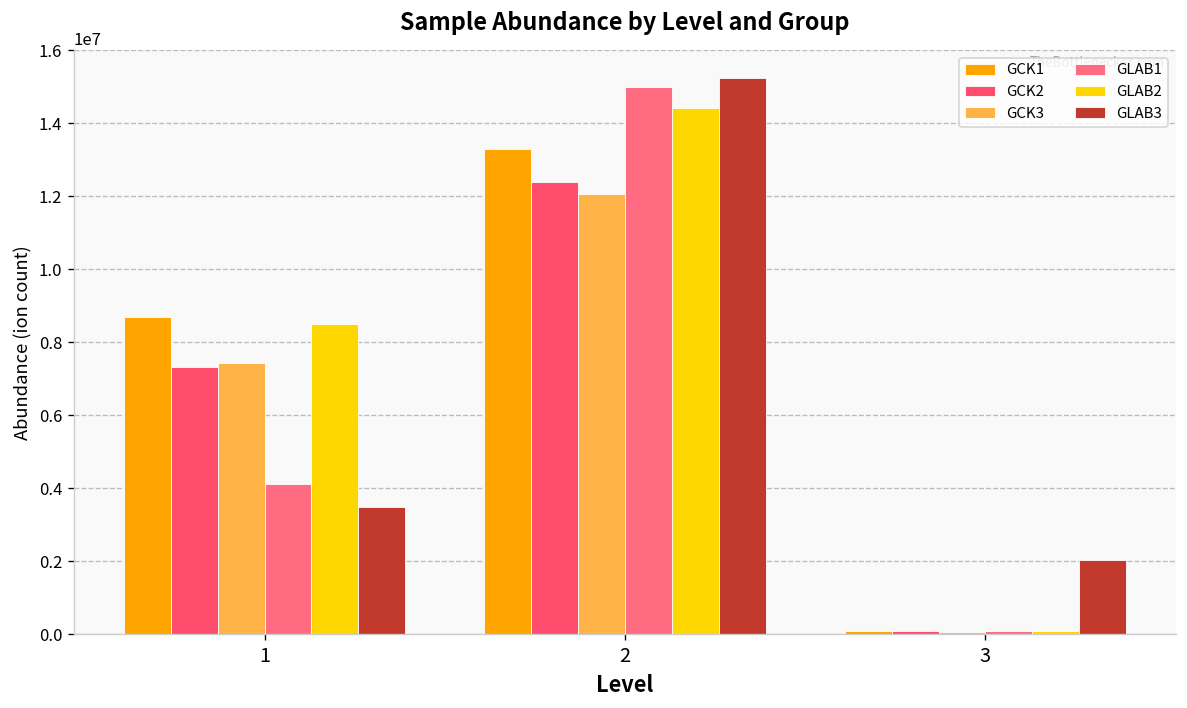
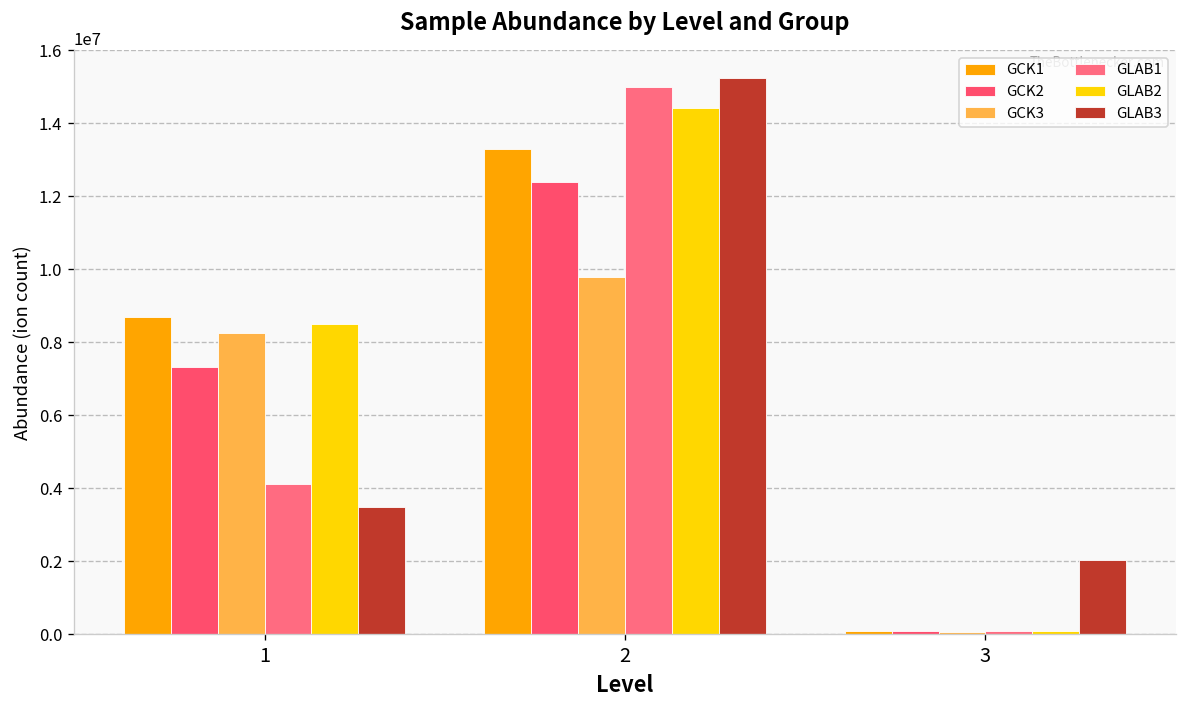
  {
    "GCK3": {
-     "1": 7400000,
-     "2": 12100000
+     "1": 8300000,
+     "2": 9800000
    },
    "GLAB3": {
      "1": 3500000,
      "2": 15200000,
      "3": 2000000
    }
  }
